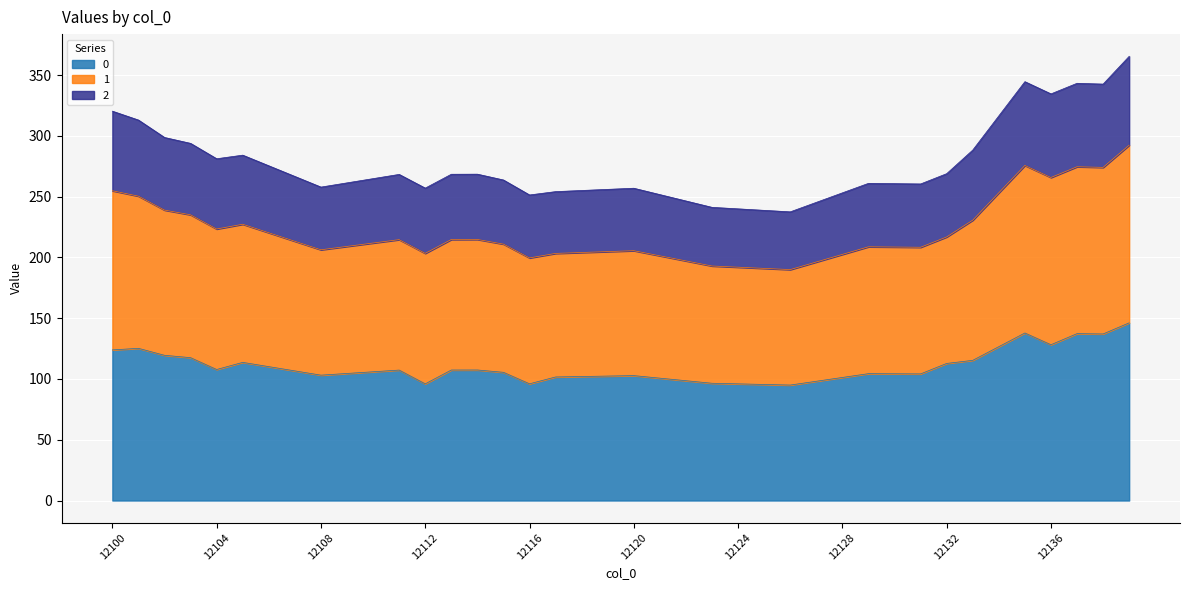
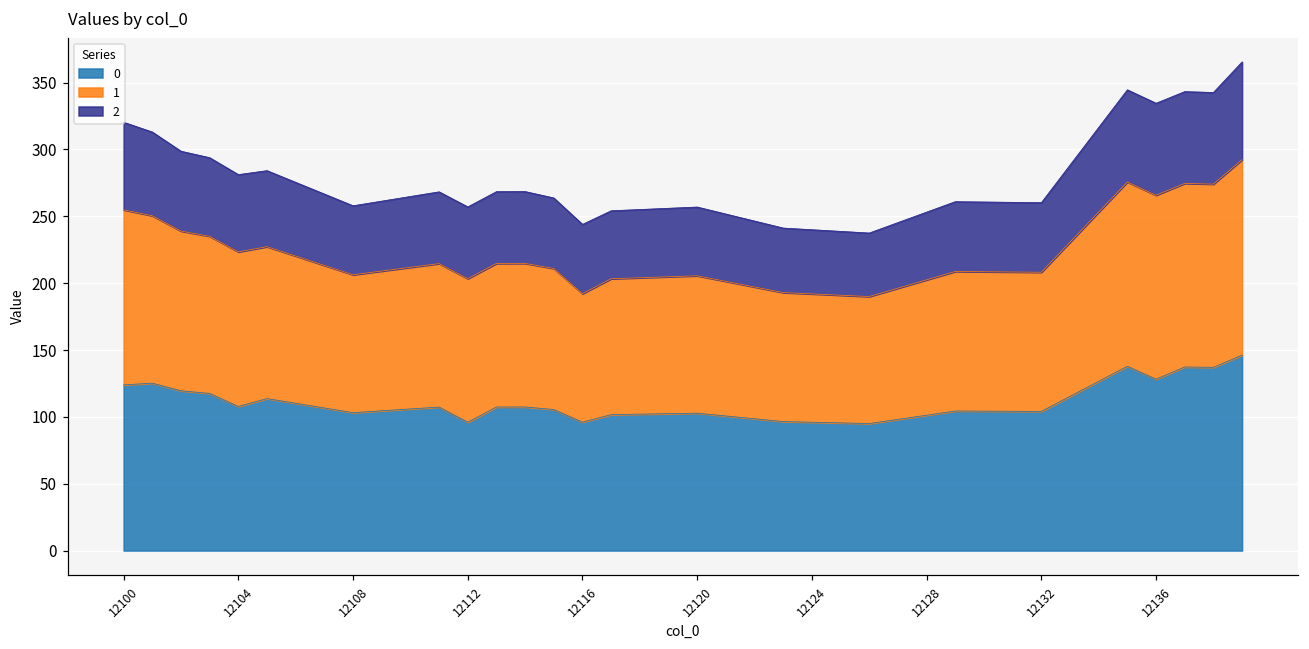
  {
    "0": {
      "12100": 124,
      "12104": 108,
      "12108": 103,
      "12112": 96,
      "12116": 96,
      "12120": 103,
      "12124": 96,
      "12128": 101,
-     "12132": 113,
+     "12132": 104,
      "12136": 128
    },
    "1": {
      "12100": 131,
      "12104": 116,
      "12108": 103,
      "12112": 107,
-     "12116": 104,
+     "12116": 96,
      "12120": 103,
      "12124": 96,
      "12128": 101,
      "12132": 104,
      "12136": 138
    },
    "2": {
      "12100": 65,
      "12104": 58,
      "12108": 52,
      "12112": 54,
      "12116": 52,
      "12120": 51,
      "12124": 48,
      "12128": 51,
      "12132": 52,
      "12136": 69
    }
  }
